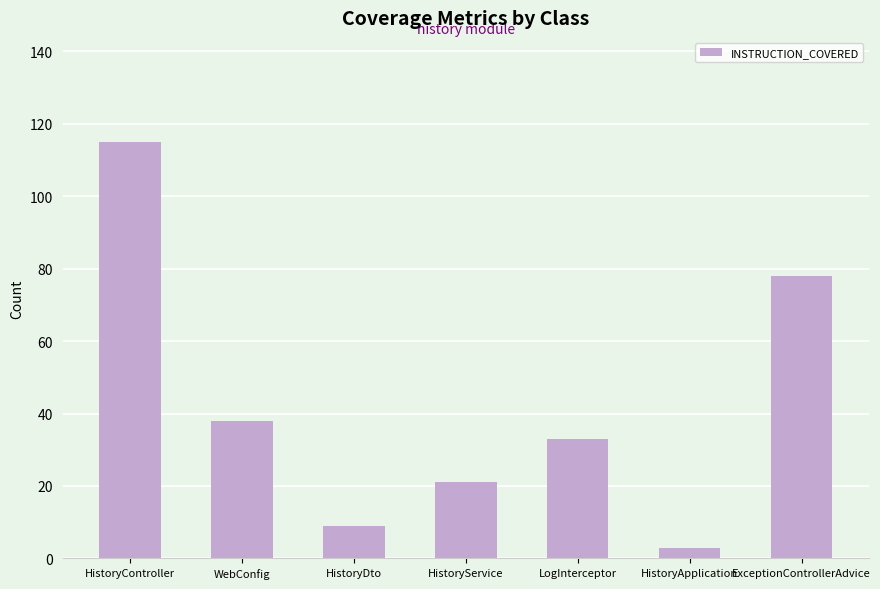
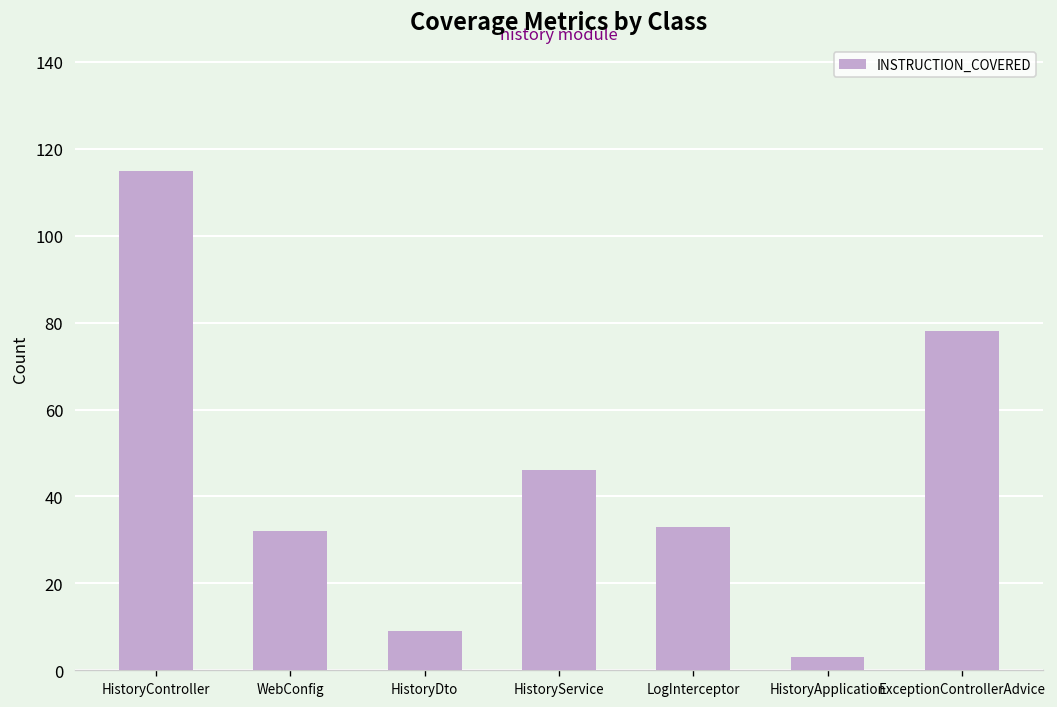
  {
    "HistoryController": 115,
-   "WebConfig": 38,
+   "WebConfig": 32,
    "HistoryDto": 9,
-   "HistoryService": 21,
+   "HistoryService": 46,
    "LogInterceptor": 33,
    "HistoryApplication": 3,
    "ExceptionControllerAdvice": 78
  }
